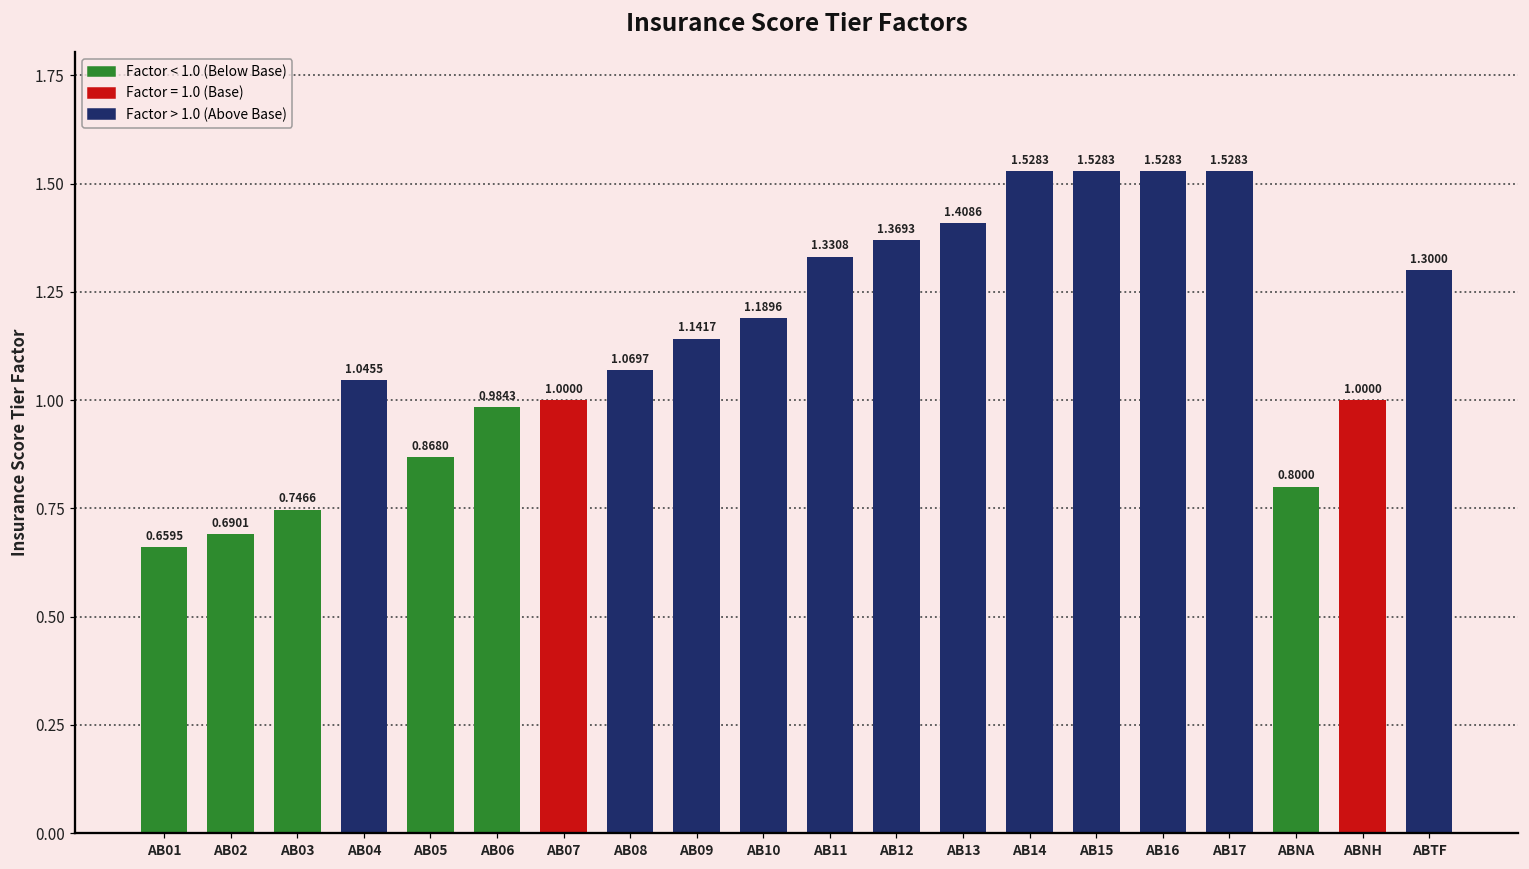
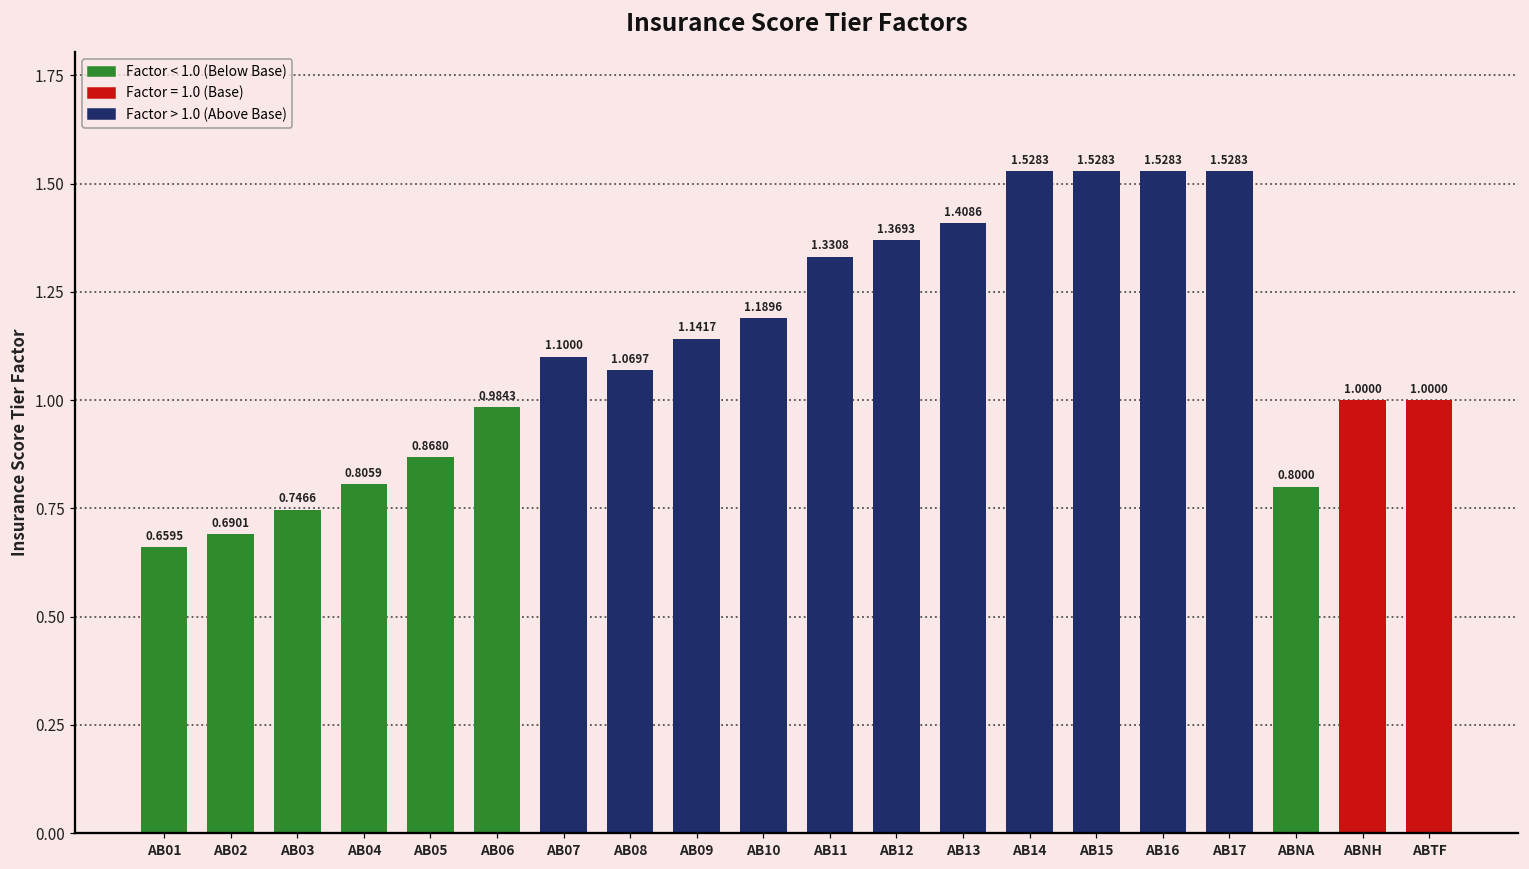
  {
    "AB01": 0.6595,
    "AB02": 0.6901,
    "AB03": 0.7466,
-   "AB04": 1.0455,
+   "AB04": 0.8059,
    "AB05": 0.8680,
    "AB06": 0.9843,
-   "AB07": 1.0000,
+   "AB07": 1.1000,
    "AB08": 1.0697,
    "AB09": 1.1417,
    "AB10": 1.1896,
    "AB11": 1.3308,
    "AB12": 1.3693,
    "AB13": 1.4086,
    "AB14": 1.5283,
    "AB15": 1.5283,
    "AB16": 1.5283,
    "AB17": 1.5283,
    "ABNA": 0.8000,
    "ABNH": 1.0000,
-   "ABTF": 1.3000
+   "ABTF": 1.0000
  }
